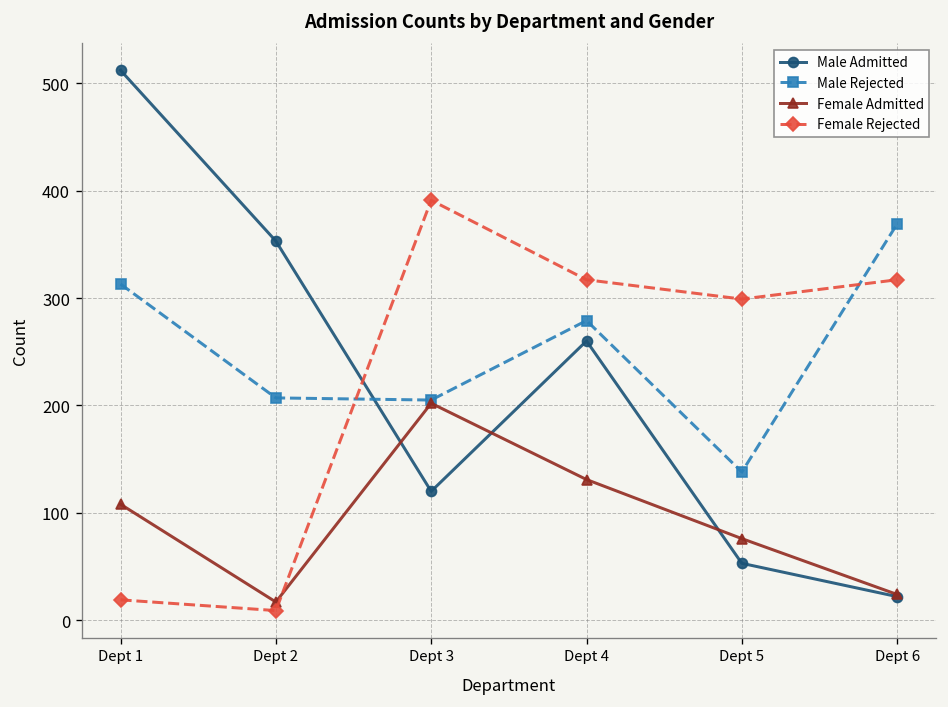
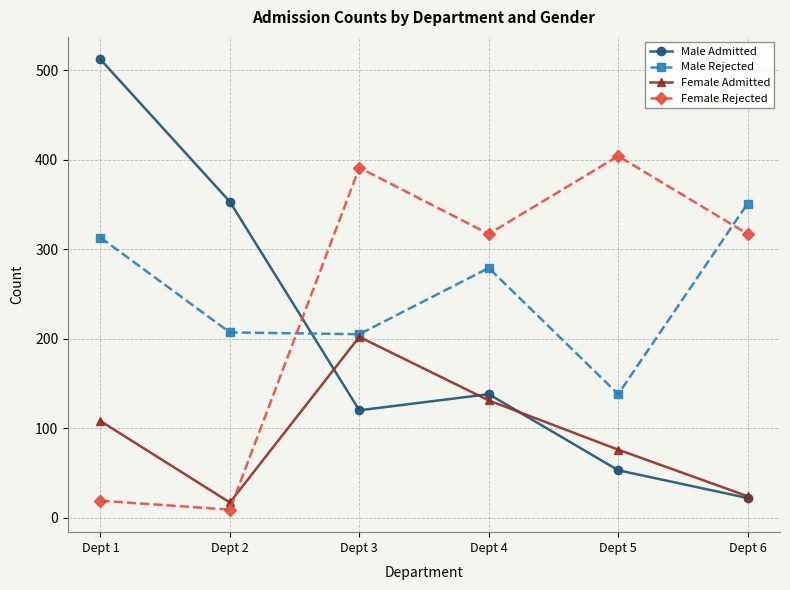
  {
    "Male Admitted": {
      "Dept 1": 510,
      "Dept 2": 350,
      "Dept 3": 120,
-     "Dept 4": 260,
+     "Dept 4": 140,
      "Dept 5": 50
    },
    "Male Rejected": {
      "Dept 1": 310,
      "Dept 2": 210,
      "Dept 3": 210,
      "Dept 4": 280,
      "Dept 5": 140,
-     "Dept 6": 370
+     "Dept 6": 350
    },
    "Female Admitted": {
      "Dept 1": 110,
      "Dept 2": 20,
      "Dept 3": 200,
      "Dept 4": 130,
      "Dept 5": 80
    },
    "Female Rejected": {
      "Dept 1": 20,
      "Dept 2": 10,
      "Dept 3": 390,
      "Dept 4": 320,
-     "Dept 5": 300,
+     "Dept 5": 400,
      "Dept 6": 320
    }
  }
